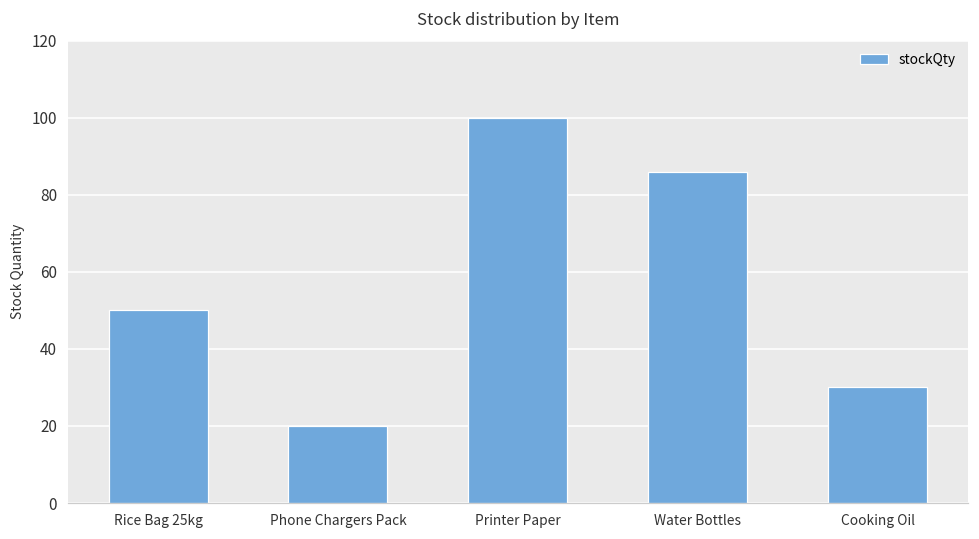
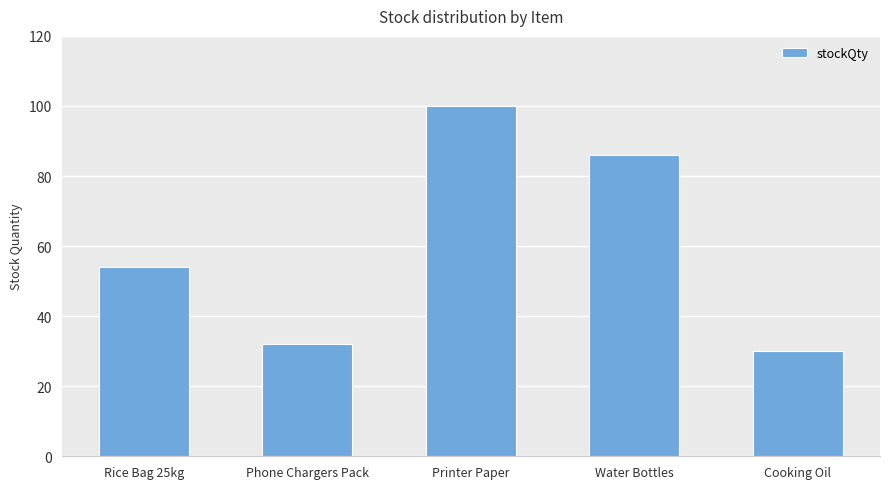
  {
-   "Rice Bag 25kg": 50,
-   "Phone Chargers Pack": 20,
+   "Rice Bag 25kg": 54,
+   "Phone Chargers Pack": 32,
    "Printer Paper": 100,
    "Water Bottles": 86,
    "Cooking Oil": 30
  }
